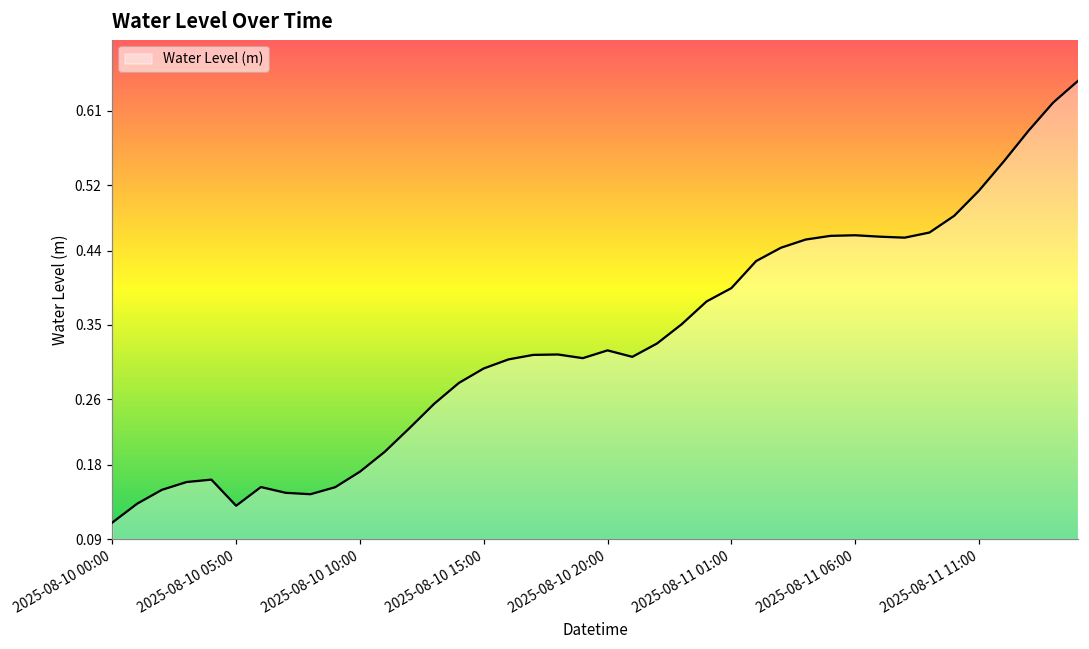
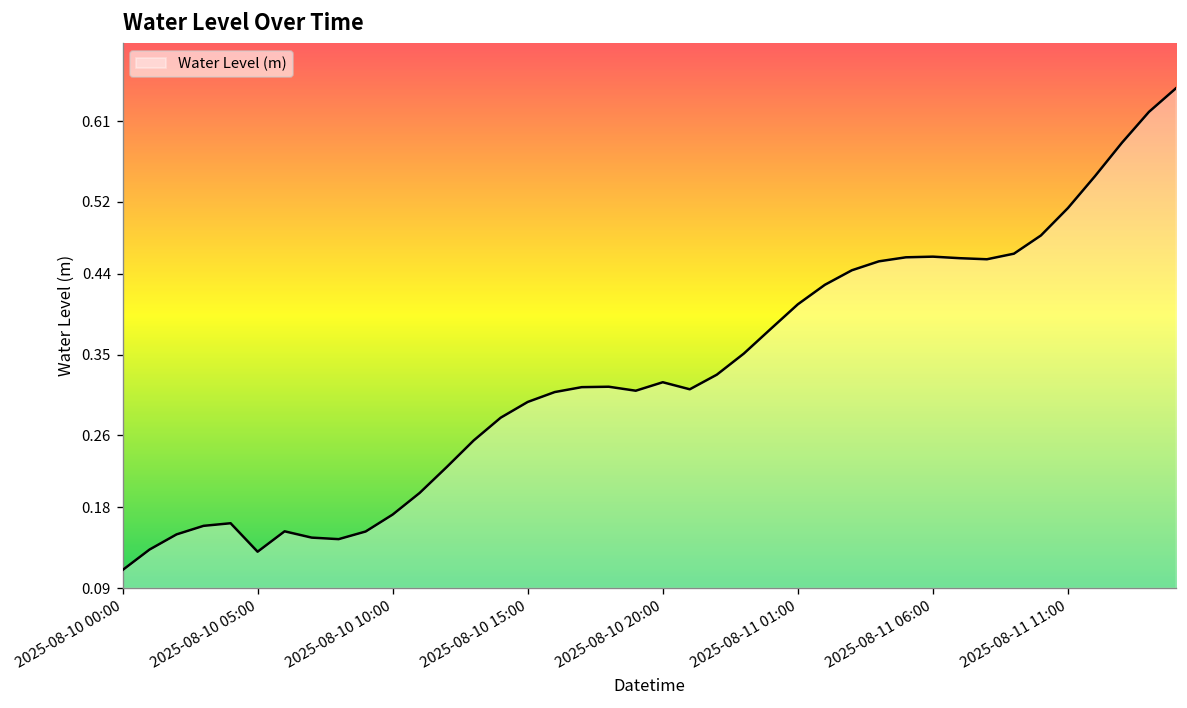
  {
    "2025-08-10 00:00": 0.11,
    "2025-08-10 05:00": 0.13,
    "2025-08-10 10:00": 0.17,
    "2025-08-10 15:00": 0.30,
    "2025-08-10 20:00": 0.32,
-   "2025-08-11 01:00": 0.39,
+   "2025-08-11 01:00": 0.41,
    "2025-08-11 06:00": 0.46,
    "2025-08-11 11:00": 0.51
  }
